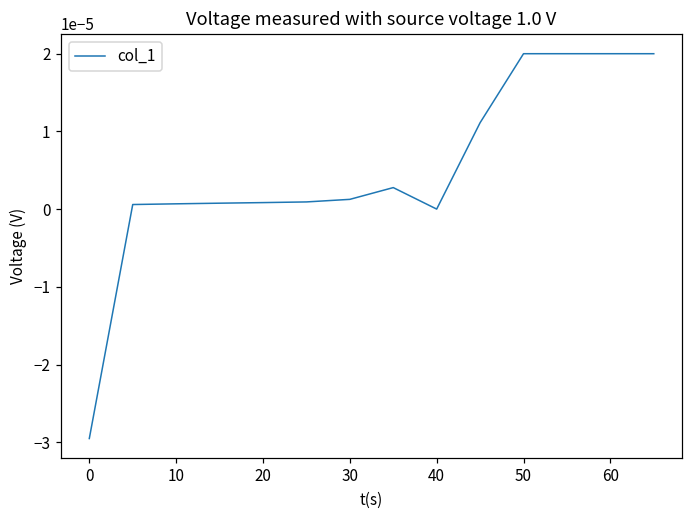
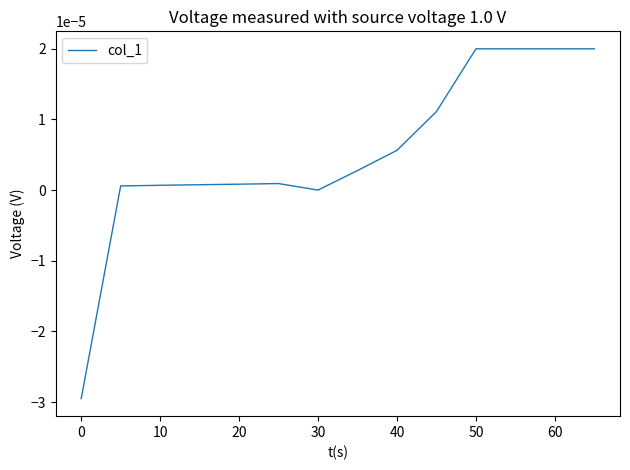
  {
    "0": -0.000030,
    "10": 0.000001,
    "20": 0.000001,
-   "30": 0.000001,
-   "40": 0.00000,
+   "30": 0.000000,
+   "40": 0.00001,
    "50": 0.000020,
    "60": 0.000020
  }
